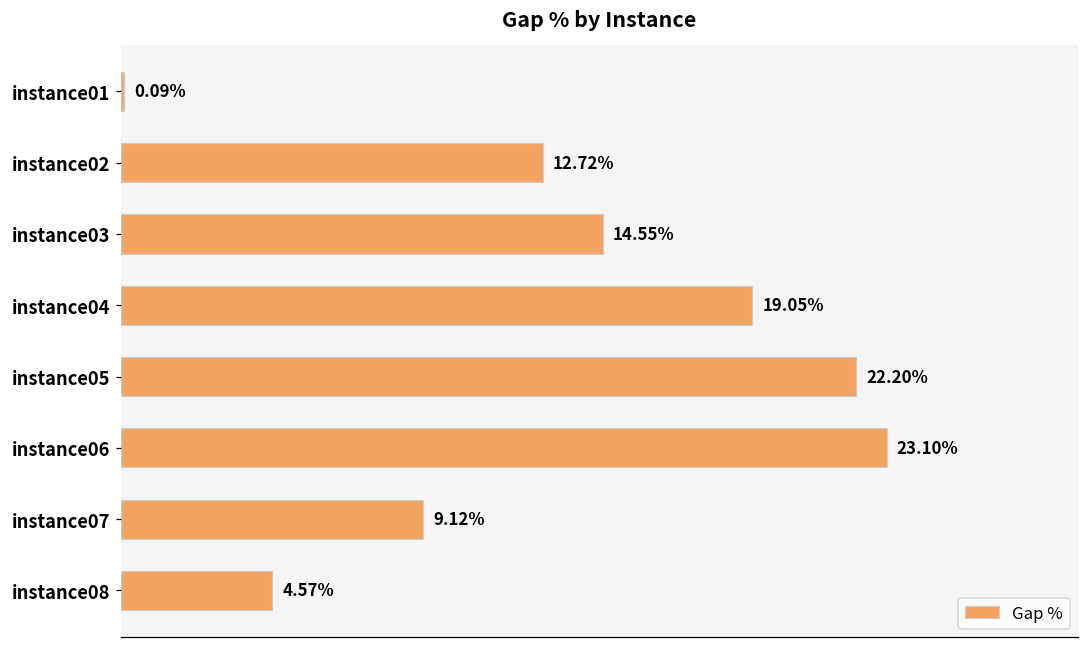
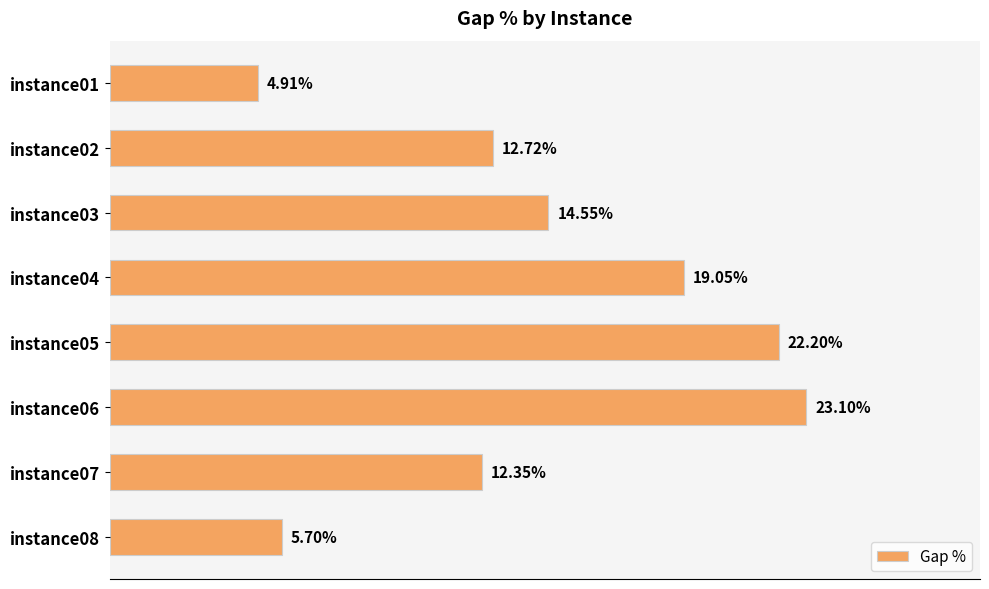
  {
-   "instance01": "0.09%",
+   "instance01": "4.91%",
    "instance02": "12.72%",
    "instance03": "14.55%",
    "instance04": "19.05%",
    "instance05": "22.20%",
    "instance06": "23.10%",
-   "instance07": "9.12%",
-   "instance08": "4.57%"
+   "instance07": "12.35%",
+   "instance08": "5.70%"
  }
